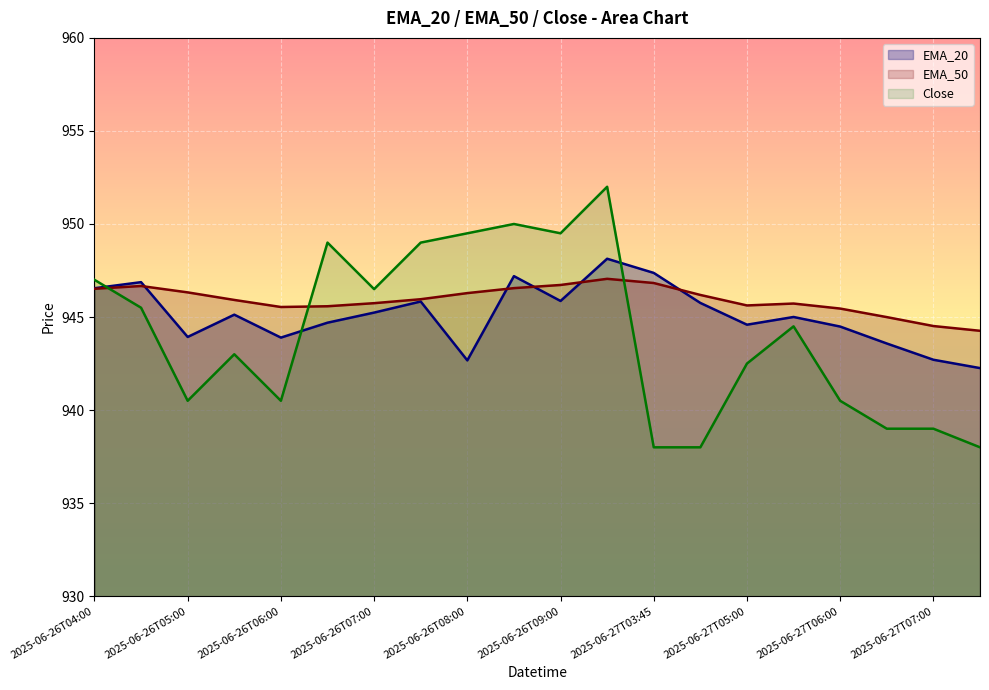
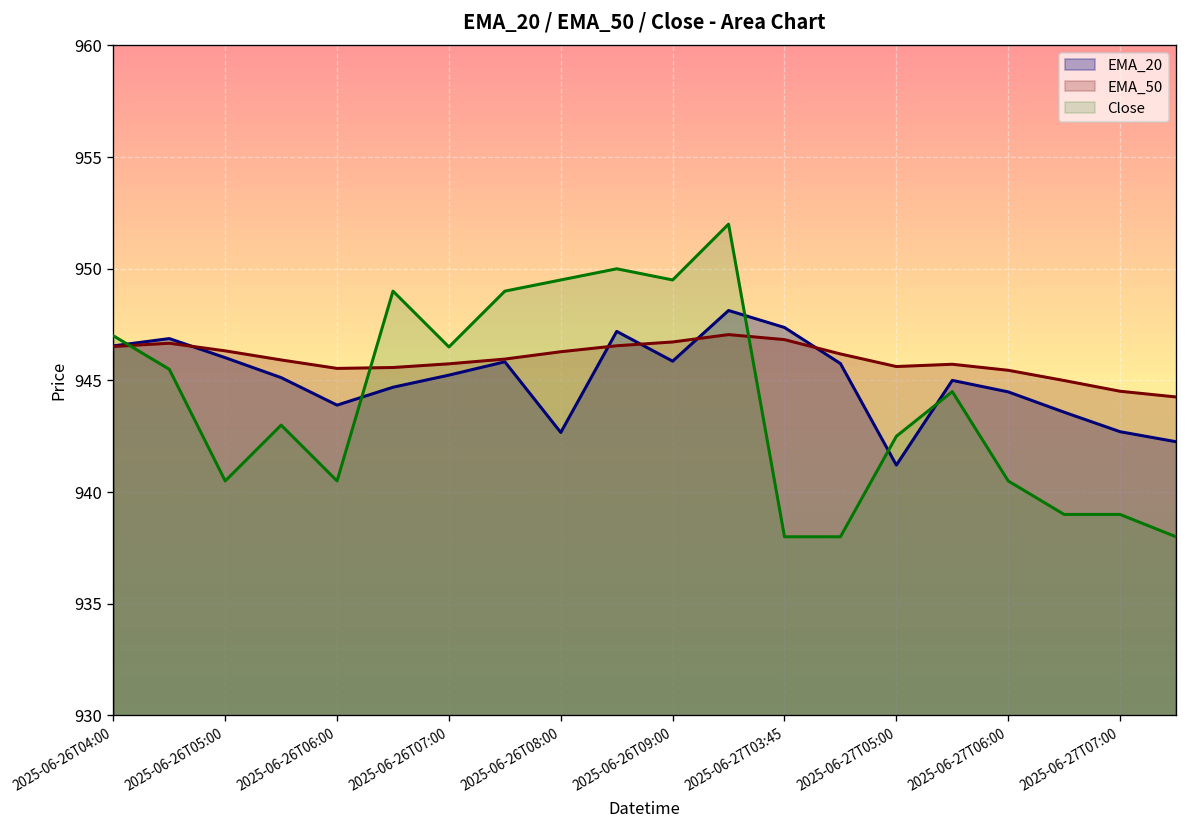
  {
    "EMA_20": {
-     "2025-06-26T05:00": 943.9,
+     "2025-06-26T05:00": 946.0,
      "2025-06-26T06:00": 943.9,
      "2025-06-26T07:00": 945.2,
      "2025-06-26T08:00": 942.7,
      "2025-06-26T09:00": 945.9,
      "2025-06-27T03:45": 947.4,
-     "2025-06-27T05:00": 944.6,
+     "2025-06-27T05:00": 941.2,
      "2025-06-27T06:00": 944.5,
      "2025-06-27T07:00": 942.7
    }
  }
